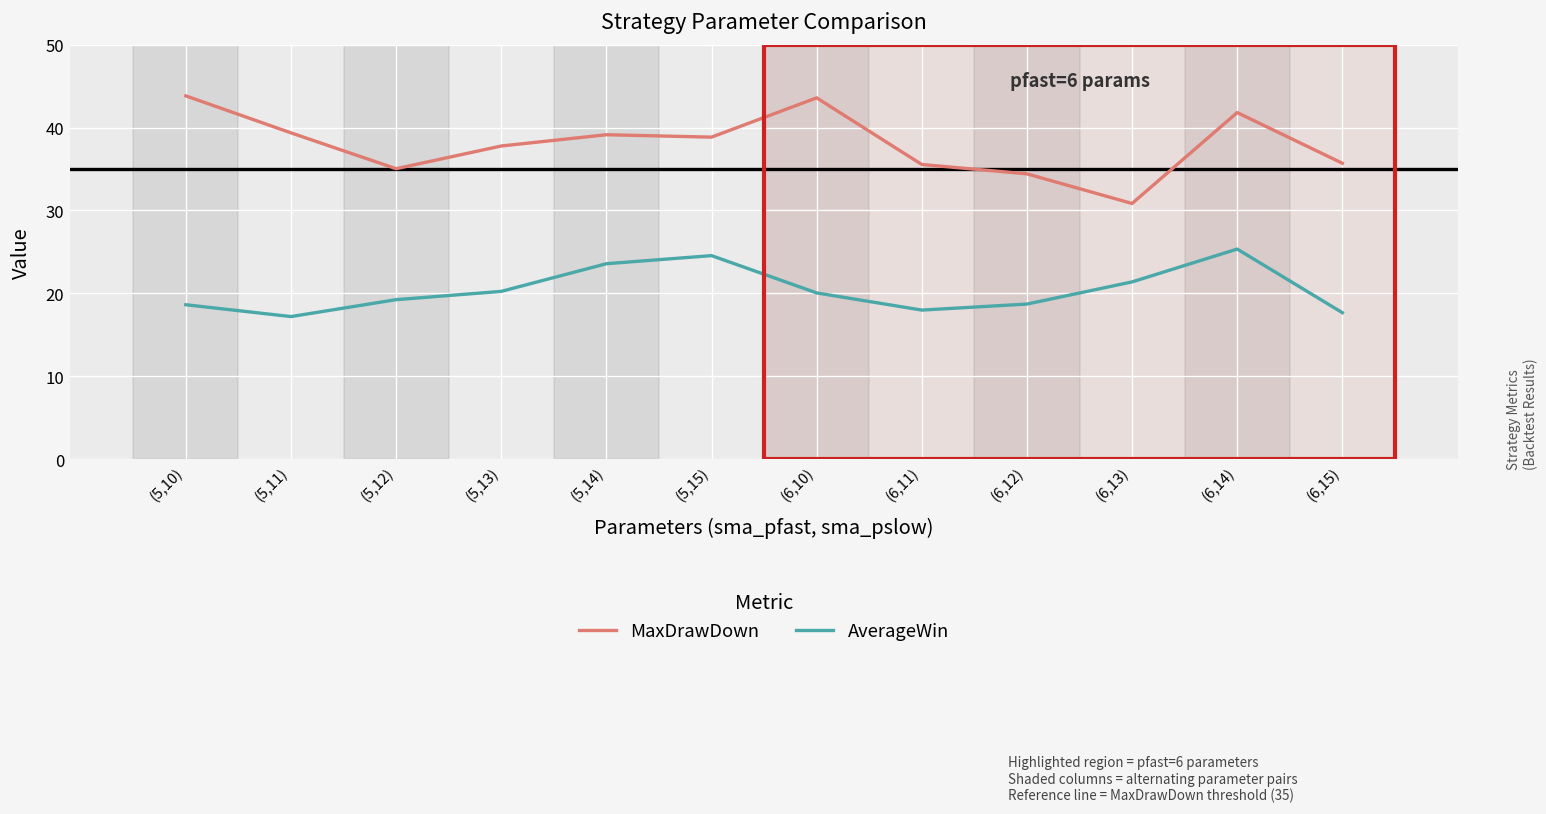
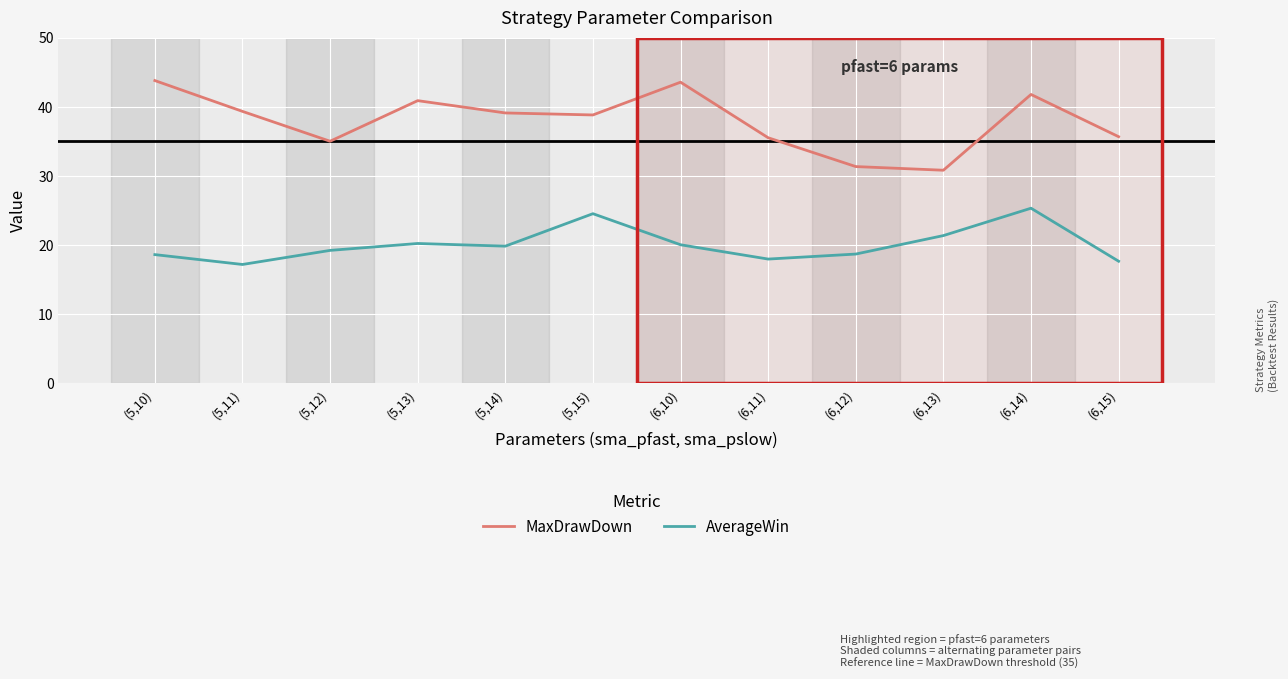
  {
    "MaxDrawDown": {
      "(5,10)": 44,
      "(5,11)": 39,
      "(5,12)": 35,
-     "(5,13)": 38,
+     "(5,13)": 41,
      "(5,14)": 39,
      "(5,15)": 39,
      "(6,10)": 44,
      "(6,11)": 36,
-     "(6,12)": 34,
+     "(6,12)": 31,
      "(6,13)": 31,
      "(6,14)": 42,
      "(6,15)": 36
    },
    "AverageWin": {
      "(5,10)": 19,
      "(5,11)": 17,
      "(5,12)": 19,
      "(5,13)": 20,
-     "(5,14)": 24,
+     "(5,14)": 20,
      "(5,15)": 25,
      "(6,10)": 20,
      "(6,11)": 18,
      "(6,12)": 19,
      "(6,13)": 21,
      "(6,14)": 25,
      "(6,15)": 18
    }
  }
